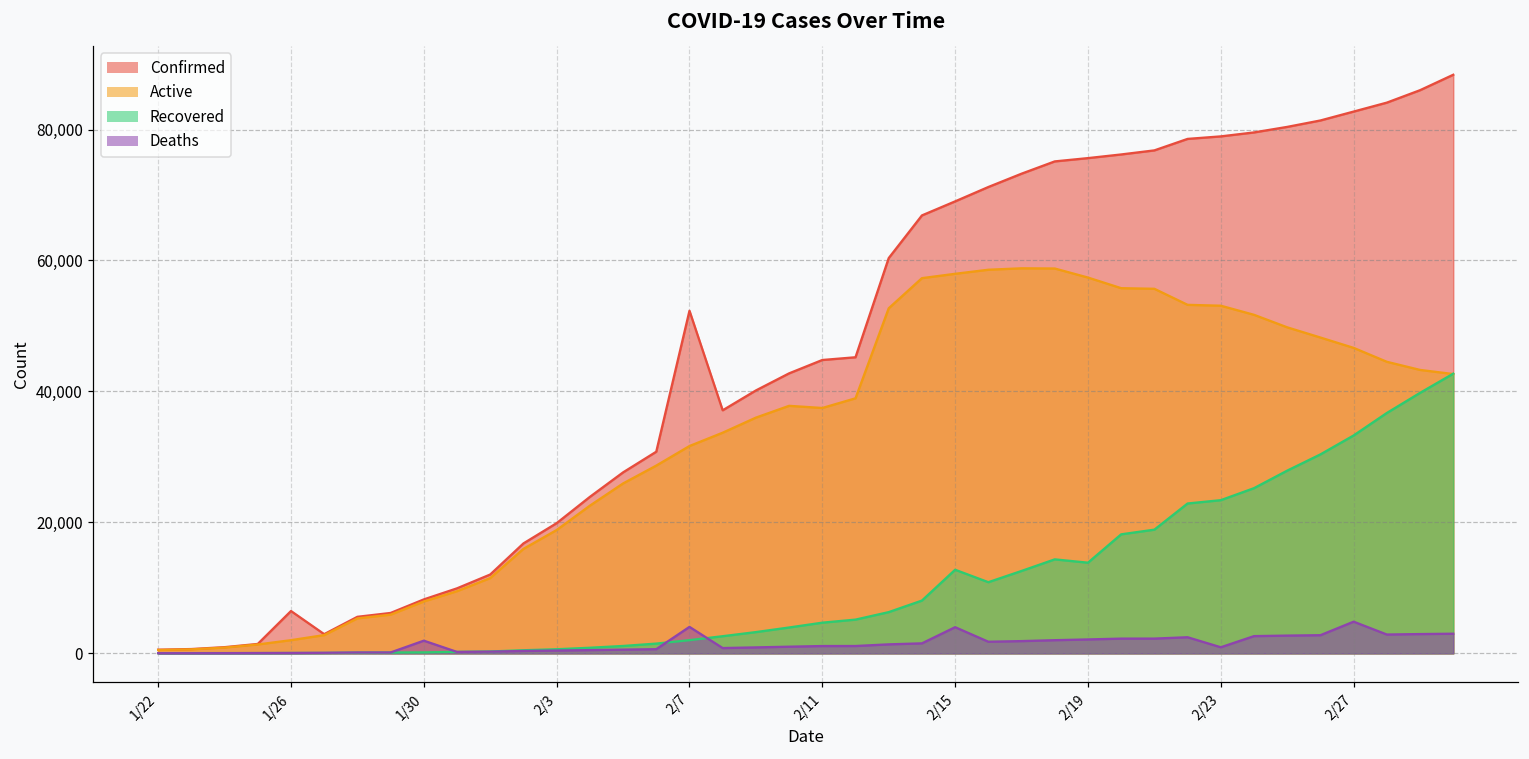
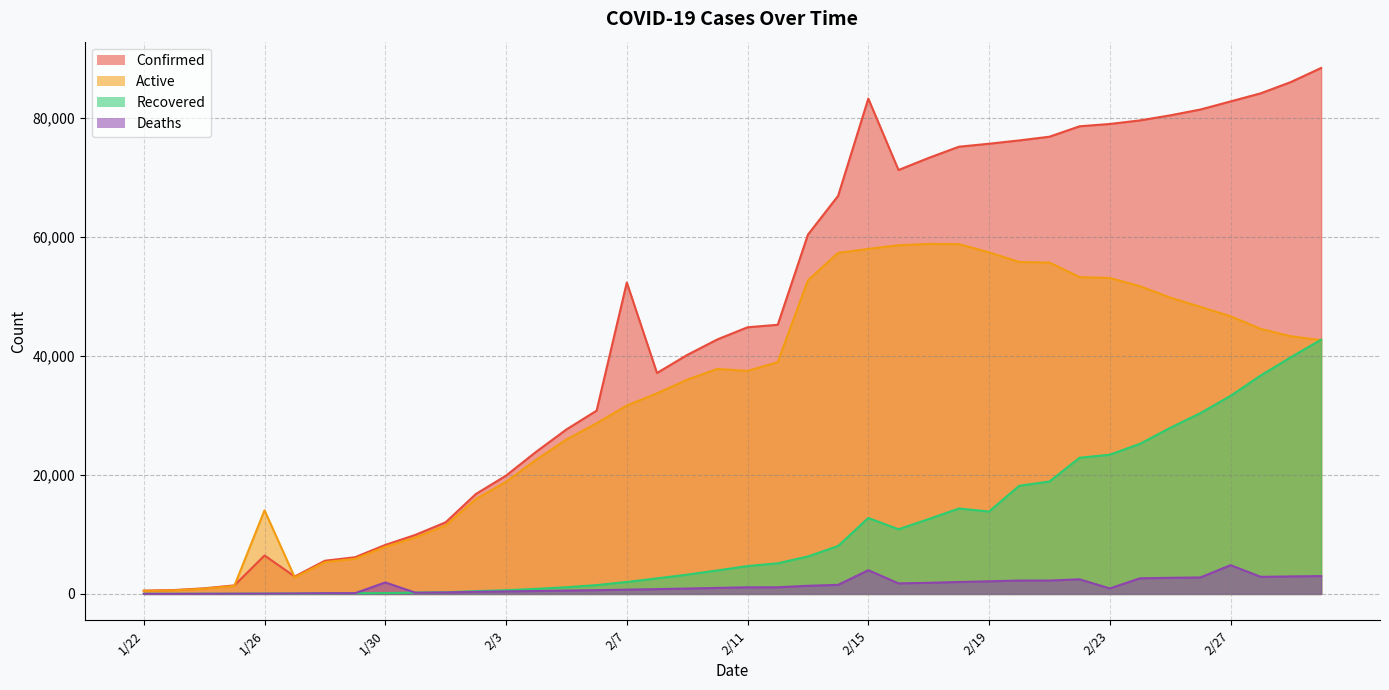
  {
    "Confirmed": {
      "1/26": "6,000",
      "2/3": "20,000",
      "2/7": "52,000",
      "2/11": "45,000",
-     "2/15": "69,000",
+     "2/15": "83,000",
      "2/19": "76,000",
      "2/23": "79,000",
      "2/27": "83,000"
    },
    "Active": {
-     "1/26": "2,000",
+     "1/26": "14,000",
      "2/3": "19,000",
      "2/7": "32,000",
      "2/11": "37,000",
      "2/15": "58,000",
      "2/19": "57,000",
      "2/23": "53,000",
      "2/27": "47,000"
    },
    "Recovered": {
      "1/30": "0",
      "2/7": "2,000",
      "2/11": "5,000",
      "2/15": "13,000",
      "2/19": "14,000",
      "2/23": "23,000",
      "2/27": "33,000"
    },
    "Deaths": {
      "1/30": "2,000",
-     "2/7": "4,000",
+     "2/7": "1,000",
      "2/11": "1,000",
      "2/15": "4,000",
      "2/19": "2,000",
      "2/23": "1,000",
      "2/27": "5,000"
    }
  }
